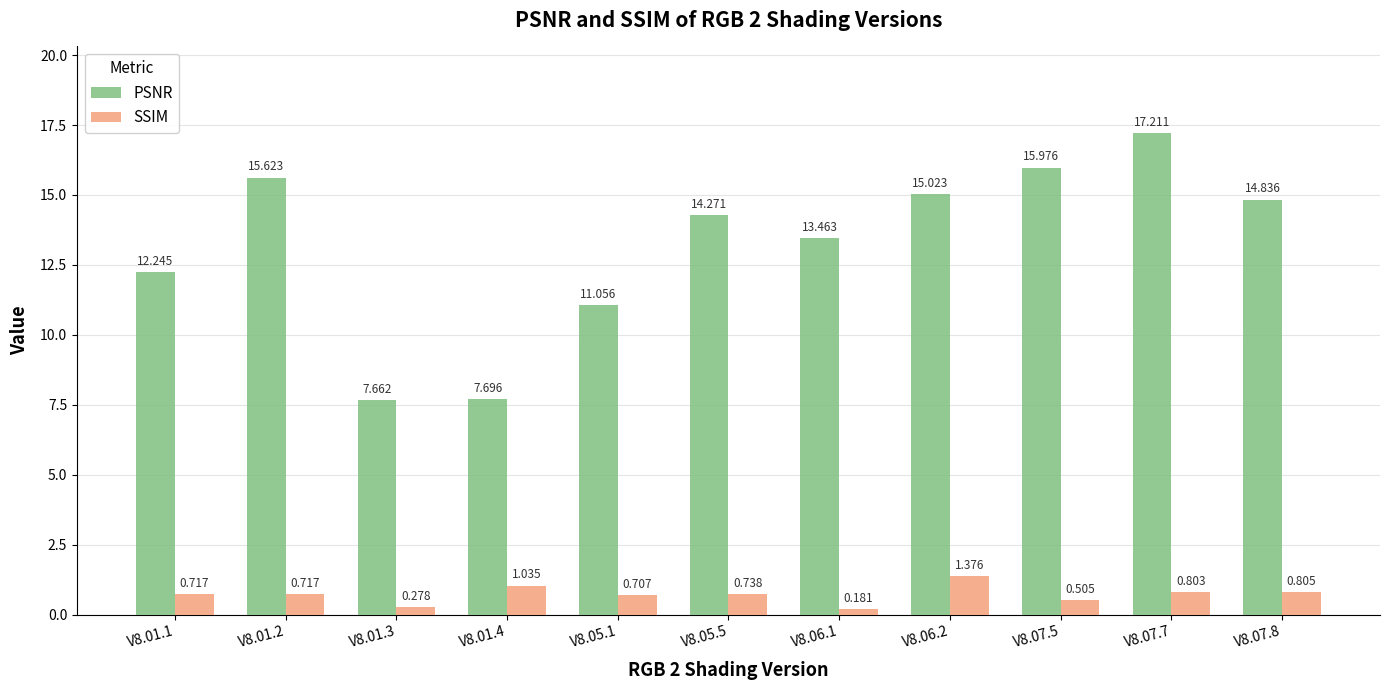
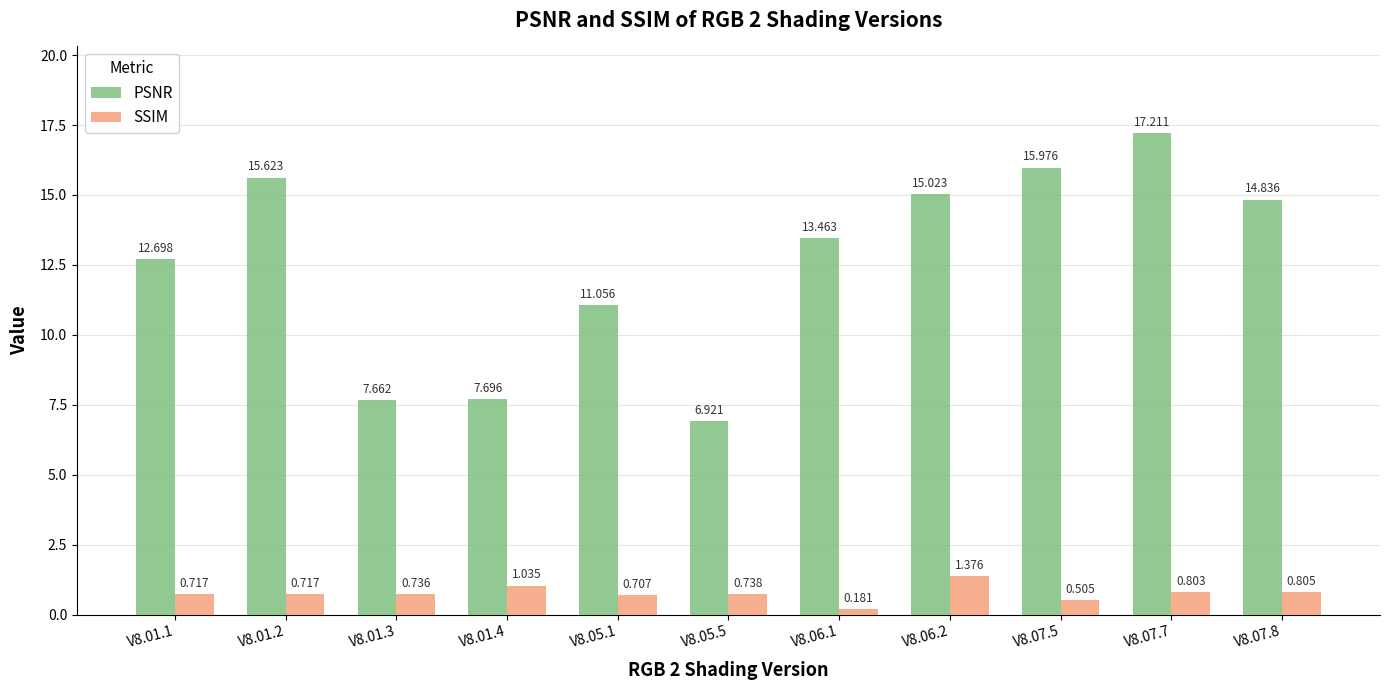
  {
    "PSNR": {
-     "V8.01.1": 12.245,
+     "V8.01.1": 12.698,
      "V8.01.2": 15.623,
      "V8.01.3": 7.662,
      "V8.01.4": 7.696,
      "V8.05.1": 11.056,
-     "V8.05.5": 14.271,
+     "V8.05.5": 6.921,
      "V8.06.1": 13.463,
      "V8.06.2": 15.023,
      "V8.07.5": 15.976,
      "V8.07.7": 17.211,
      "V8.07.8": 14.836
    },
    "SSIM": {
      "V8.01.1": 0.717,
      "V8.01.2": 0.717,
-     "V8.01.3": 0.278,
+     "V8.01.3": 0.736,
      "V8.01.4": 1.035,
      "V8.05.1": 0.707,
      "V8.05.5": 0.738,
      "V8.06.1": 0.181,
      "V8.06.2": 1.376,
      "V8.07.5": 0.505,
      "V8.07.7": 0.803,
      "V8.07.8": 0.805
    }
  }
